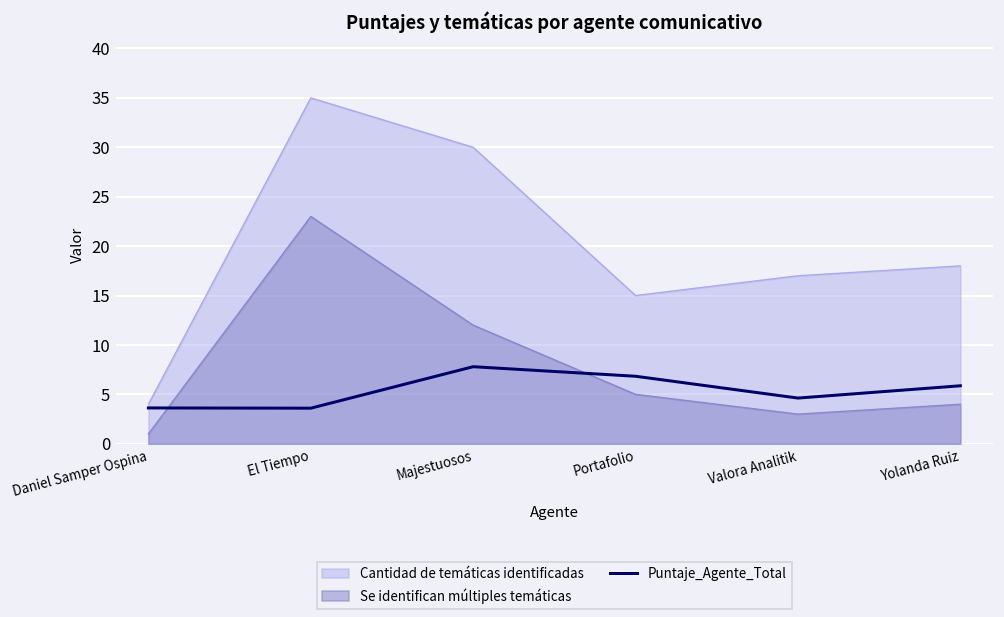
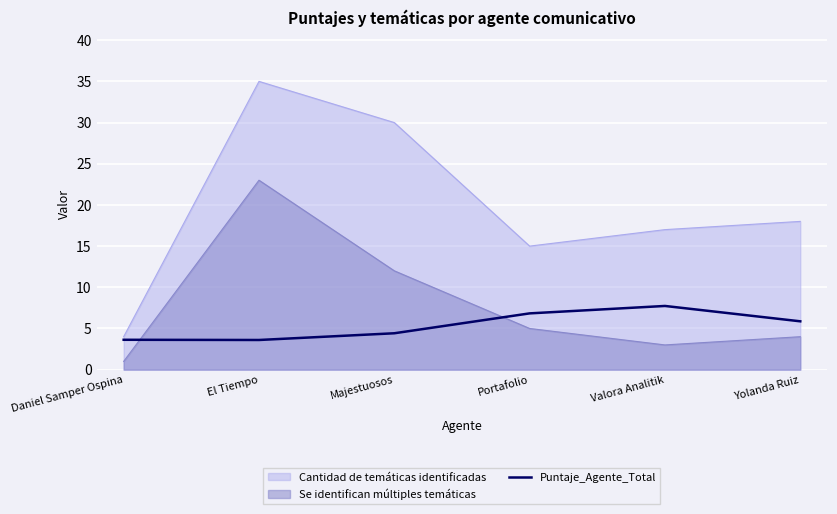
  {
    "Puntaje_Agente_Total": {
      "Daniel Samper Ospina": 4,
      "El Tiempo": 4,
-     "Majestuosos": 8,
+     "Majestuosos": 4,
      "Portafolio": 7,
-     "Valora Analitik": 5,
+     "Valora Analitik": 8,
      "Yolanda Ruiz": 6
    }
  }
